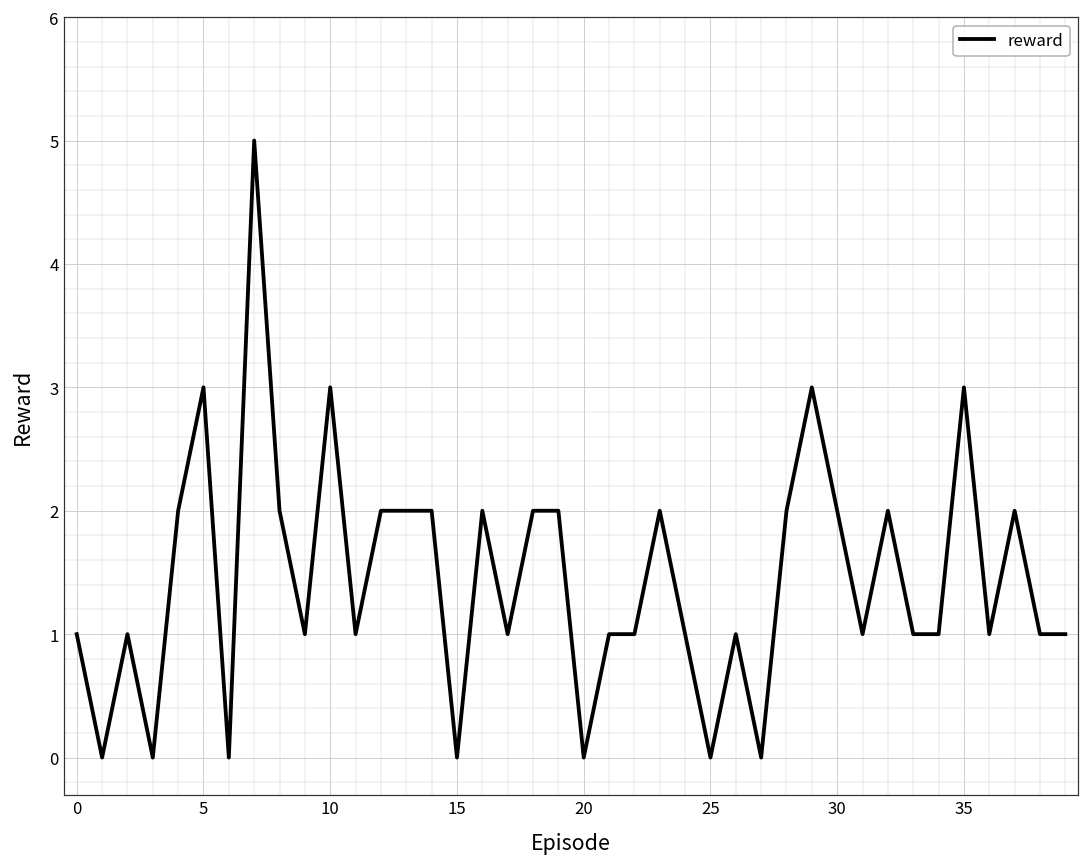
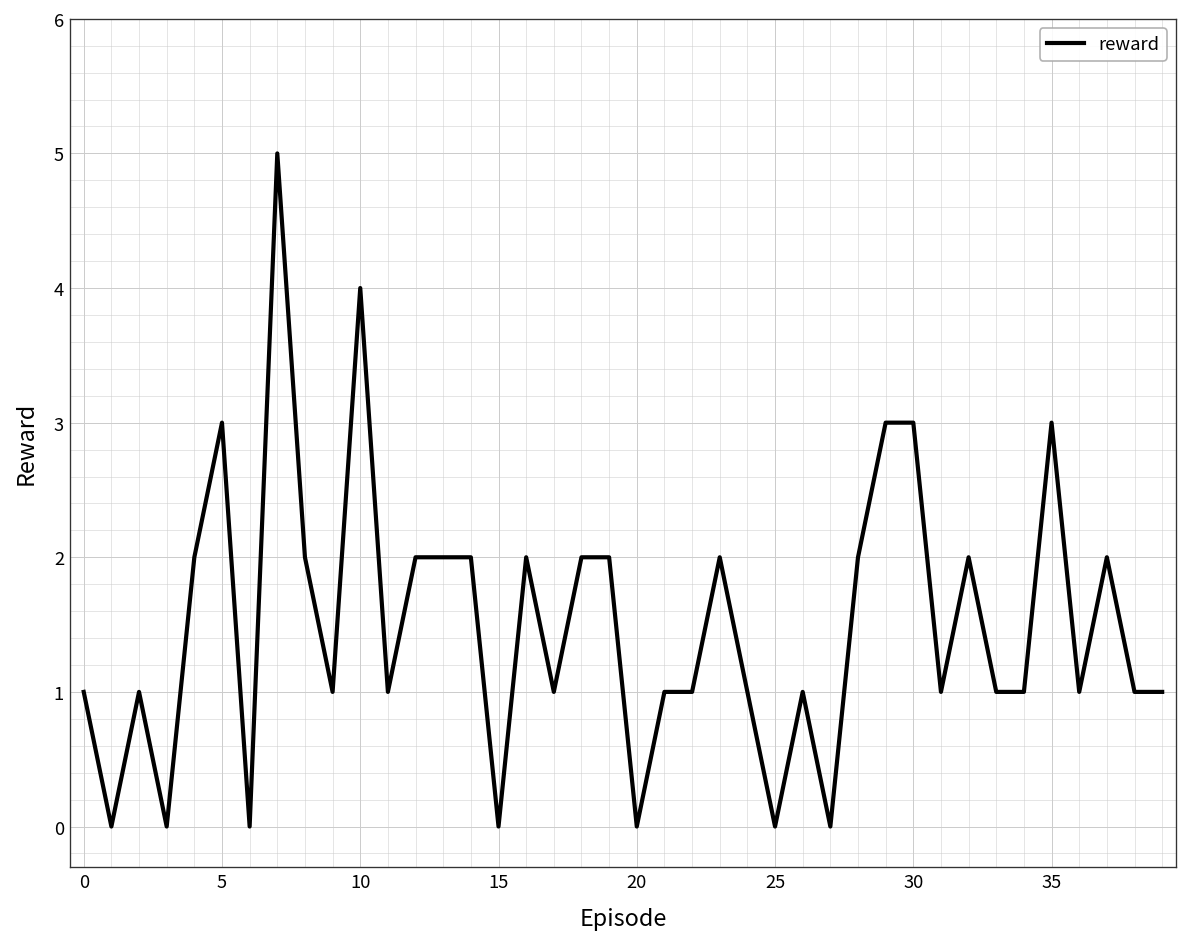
  {
    "0": 1,
    "5": 3,
-   "10": 3,
+   "10": 4,
    "15": 0,
    "20": 0,
    "25": 0,
-   "30": 2,
+   "30": 3,
    "35": 3
  }
